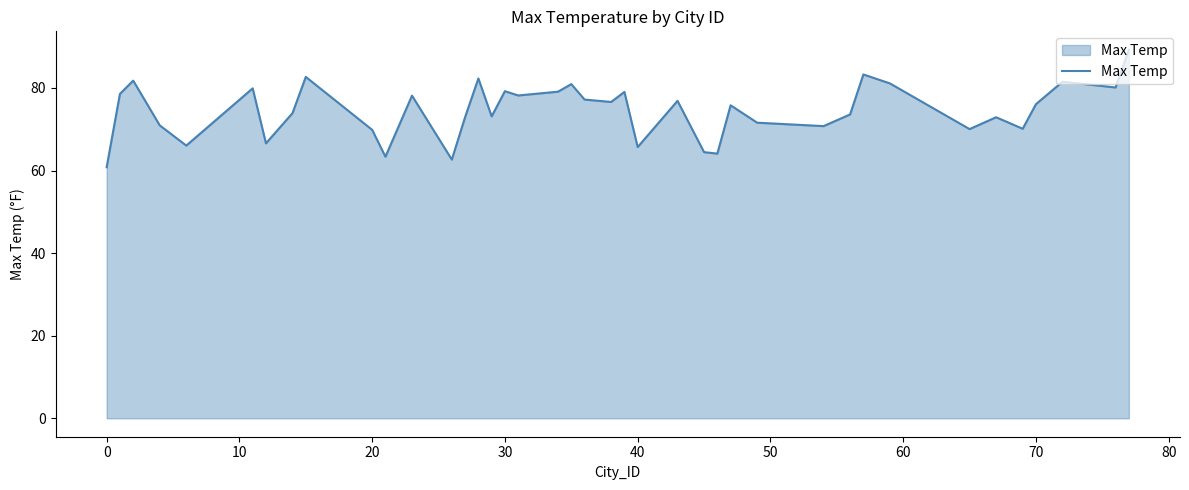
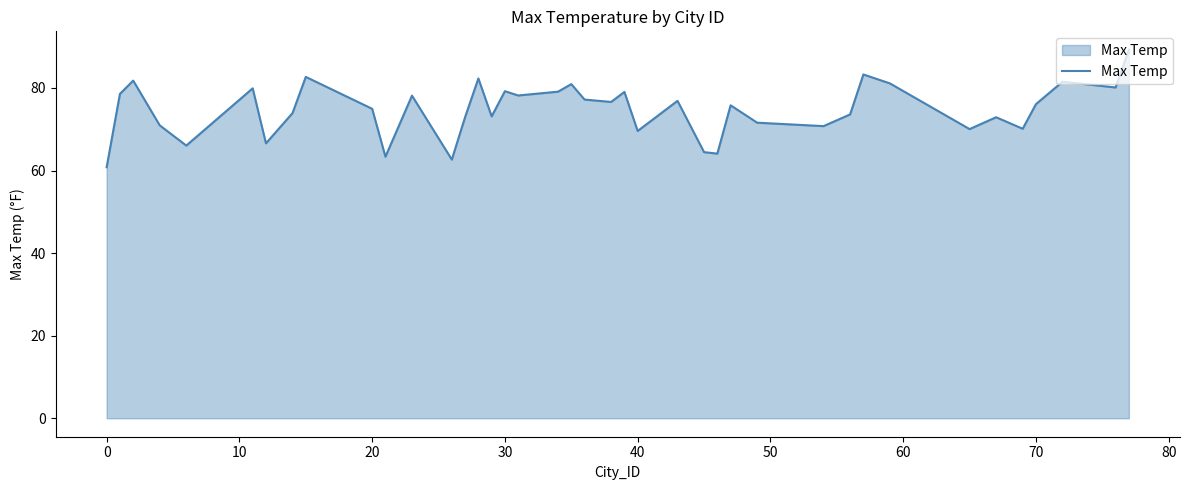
  {
    "0": 61,
-   "20": 70,
+   "20": 75,
    "30": 79,
-   "40": 66,
+   "40": 70,
    "70": 76
  }
